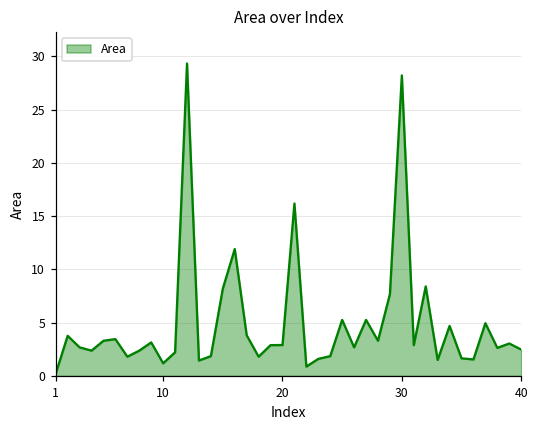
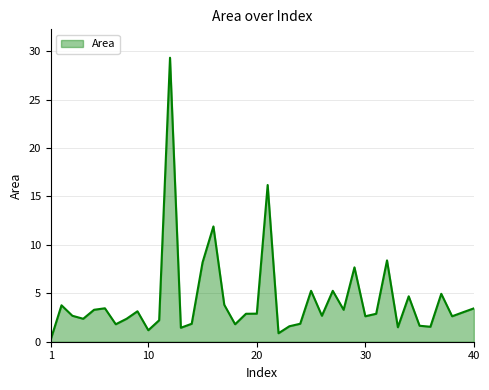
  {
    "1": 0,
    "10": 1,
    "20": 3,
-   "30": 28,
-   "40": 2
+   "30": 3,
+   "40": 3
  }
